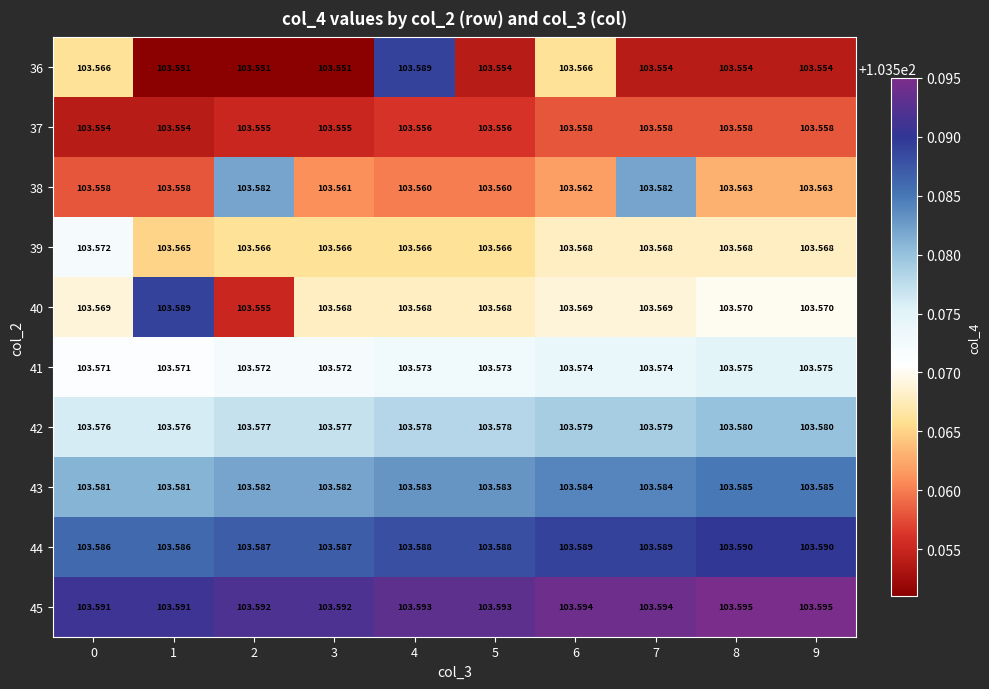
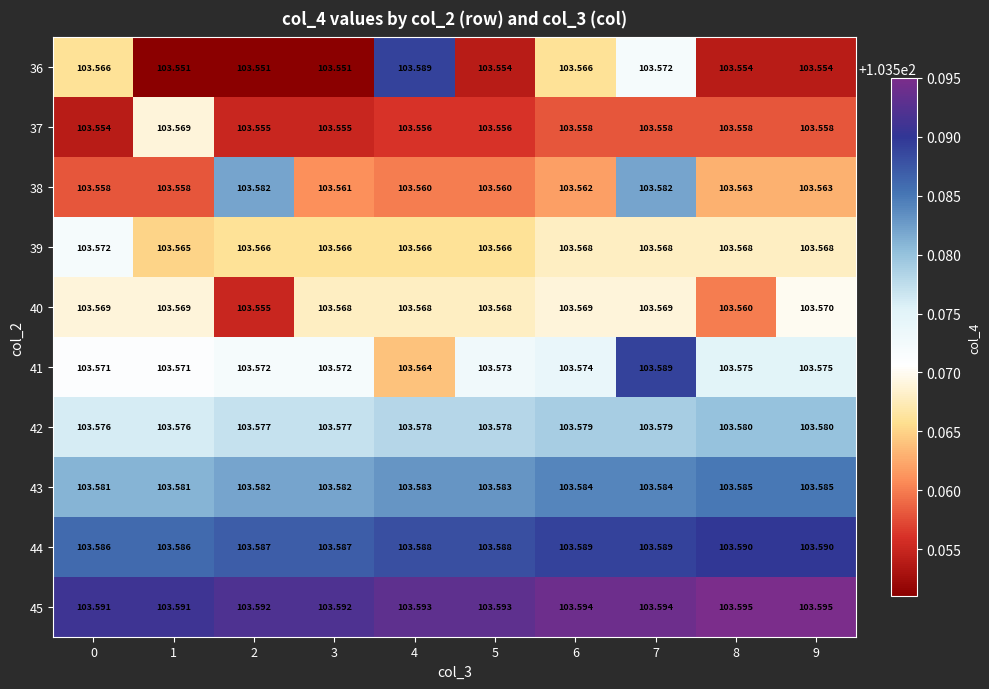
  {
    "36": {
      "0": 103.566,
      "1": 103.551,
      "2": 103.551,
      "3": 103.551,
      "4": 103.589,
      "5": 103.554,
      "6": 103.566,
-     "7": 103.554,
+     "7": 103.572,
      "8": 103.554,
      "9": 103.554
    },
    "37": {
      "0": 103.554,
-     "1": 103.554,
+     "1": 103.569,
      "2": 103.555,
      "3": 103.555,
      "4": 103.556,
      "5": 103.556,
      "6": 103.558,
      "7": 103.558,
      "8": 103.558,
      "9": 103.558
    },
    "38": {
      "0": 103.558,
      "1": 103.558,
      "2": 103.582,
      "3": 103.561,
      "4": 103.560,
      "5": 103.560,
      "6": 103.562,
      "7": 103.582,
      "8": 103.563,
      "9": 103.563
    },
    "39": {
      "0": 103.572,
      "1": 103.565,
      "2": 103.566,
      "3": 103.566,
      "4": 103.566,
      "5": 103.566,
      "6": 103.568,
      "7": 103.568,
      "8": 103.568,
      "9": 103.568
    },
    "40": {
      "0": 103.569,
-     "1": 103.589,
+     "1": 103.569,
      "2": 103.555,
      "3": 103.568,
      "4": 103.568,
      "5": 103.568,
      "6": 103.569,
      "7": 103.569,
-     "8": 103.570,
+     "8": 103.560,
      "9": 103.570
    },
    "41": {
      "0": 103.571,
      "1": 103.571,
      "2": 103.572,
      "3": 103.572,
-     "4": 103.573,
+     "4": 103.564,
      "5": 103.573,
      "6": 103.574,
-     "7": 103.574,
+     "7": 103.589,
      "8": 103.575,
      "9": 103.575
    },
    "42": {
      "0": 103.576,
      "1": 103.576,
      "2": 103.577,
      "3": 103.577,
      "4": 103.578,
      "5": 103.578,
      "6": 103.579,
      "7": 103.579,
      "8": 103.580,
      "9": 103.580
    },
    "43": {
      "0": 103.581,
      "1": 103.581,
      "2": 103.582,
      "3": 103.582,
      "4": 103.583,
      "5": 103.583,
      "6": 103.584,
      "7": 103.584,
      "8": 103.585,
      "9": 103.585
    },
    "44": {
      "0": 103.586,
      "1": 103.586,
      "2": 103.587,
      "3": 103.587,
      "4": 103.588,
      "5": 103.588,
      "6": 103.589,
      "7": 103.589,
      "8": 103.590,
      "9": 103.590
    },
    "45": {
      "0": 103.591,
      "1": 103.591,
      "2": 103.592,
      "3": 103.592,
      "4": 103.593,
      "5": 103.593,
      "6": 103.594,
      "7": 103.594,
      "8": 103.595,
      "9": 103.595
    }
  }
